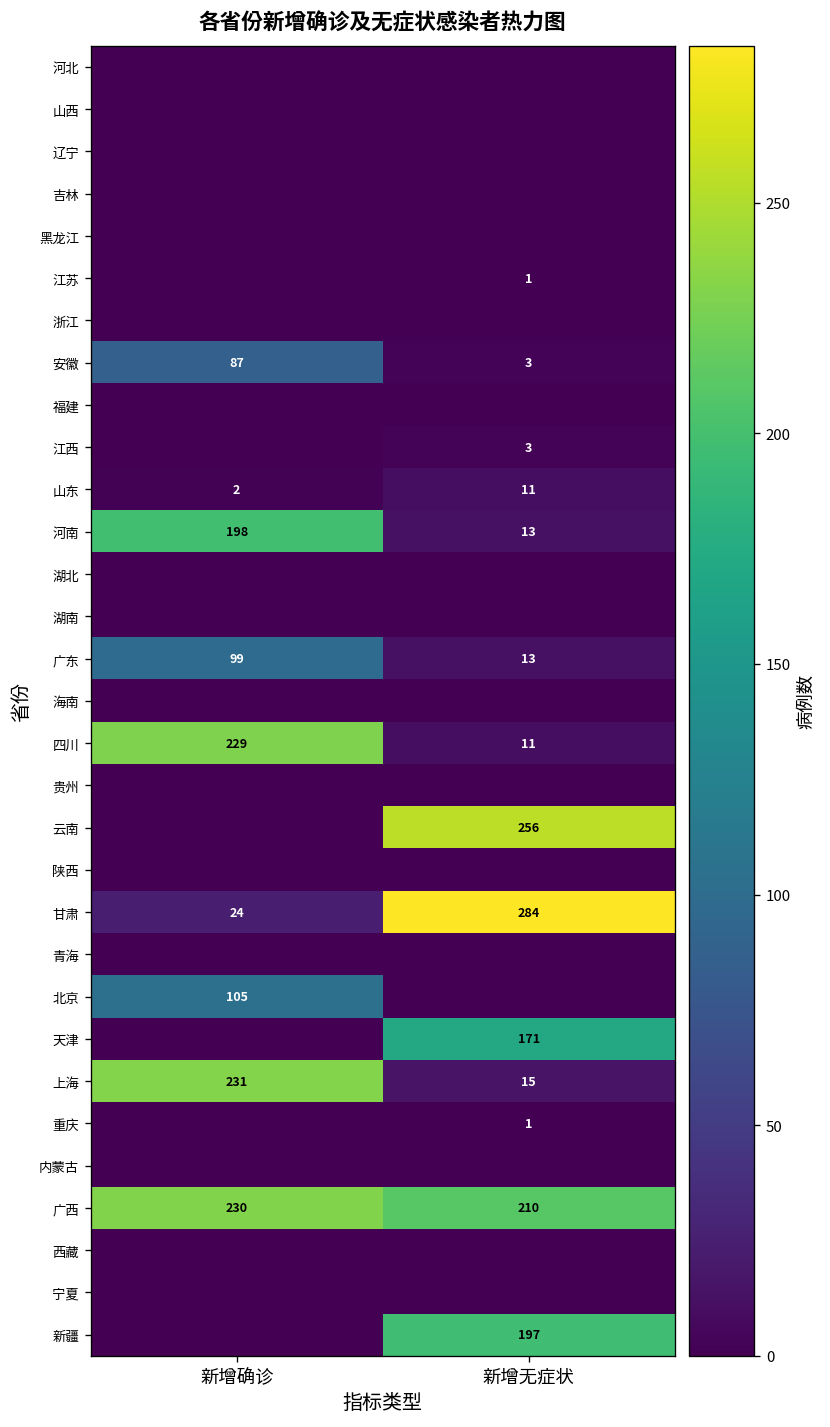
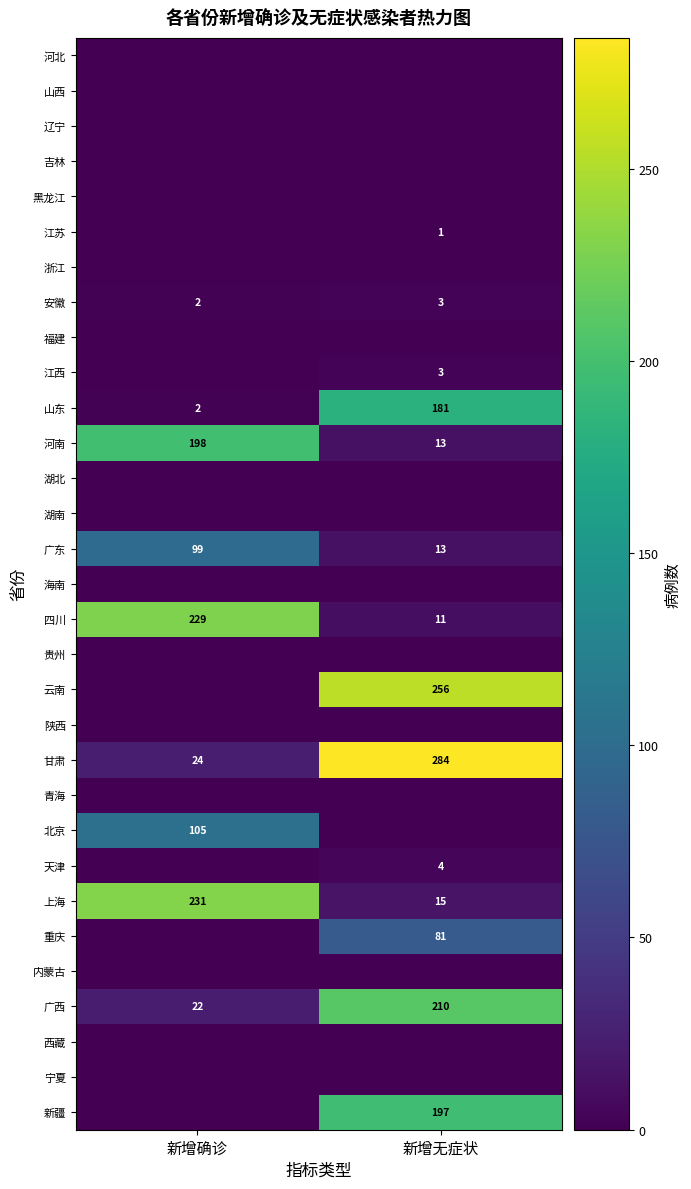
  {
    "江苏": {
      "新增无症状": 1
    },
    "安徽": {
-     "新增确诊": 87,
+     "新增确诊": 2,
      "新增无症状": 3
    },
    "江西": {
      "新增无症状": 3
    },
    "山东": {
      "新增确诊": 2,
-     "新增无症状": 11
+     "新增无症状": 181
    },
    "河南": {
      "新增确诊": 198,
      "新增无症状": 13
    },
    "广东": {
      "新增确诊": 99,
      "新增无症状": 13
    },
    "四川": {
      "新增确诊": 229,
      "新增无症状": 11
    },
    "云南": {
      "新增无症状": 256
    },
    "甘肃": {
      "新增确诊": 24,
      "新增无症状": 284
    },
    "北京": {
      "新增确诊": 105
    },
    "天津": {
-     "新增无症状": 171
+     "新增无症状": 4
    },
    "上海": {
      "新增确诊": 231,
      "新增无症状": 15
    },
    "重庆": {
-     "新增无症状": 1
+     "新增无症状": 81
    },
    "广西": {
-     "新增确诊": 230,
+     "新增确诊": 22,
      "新增无症状": 210
    },
    "新疆": {
      "新增无症状": 197
    }
  }
